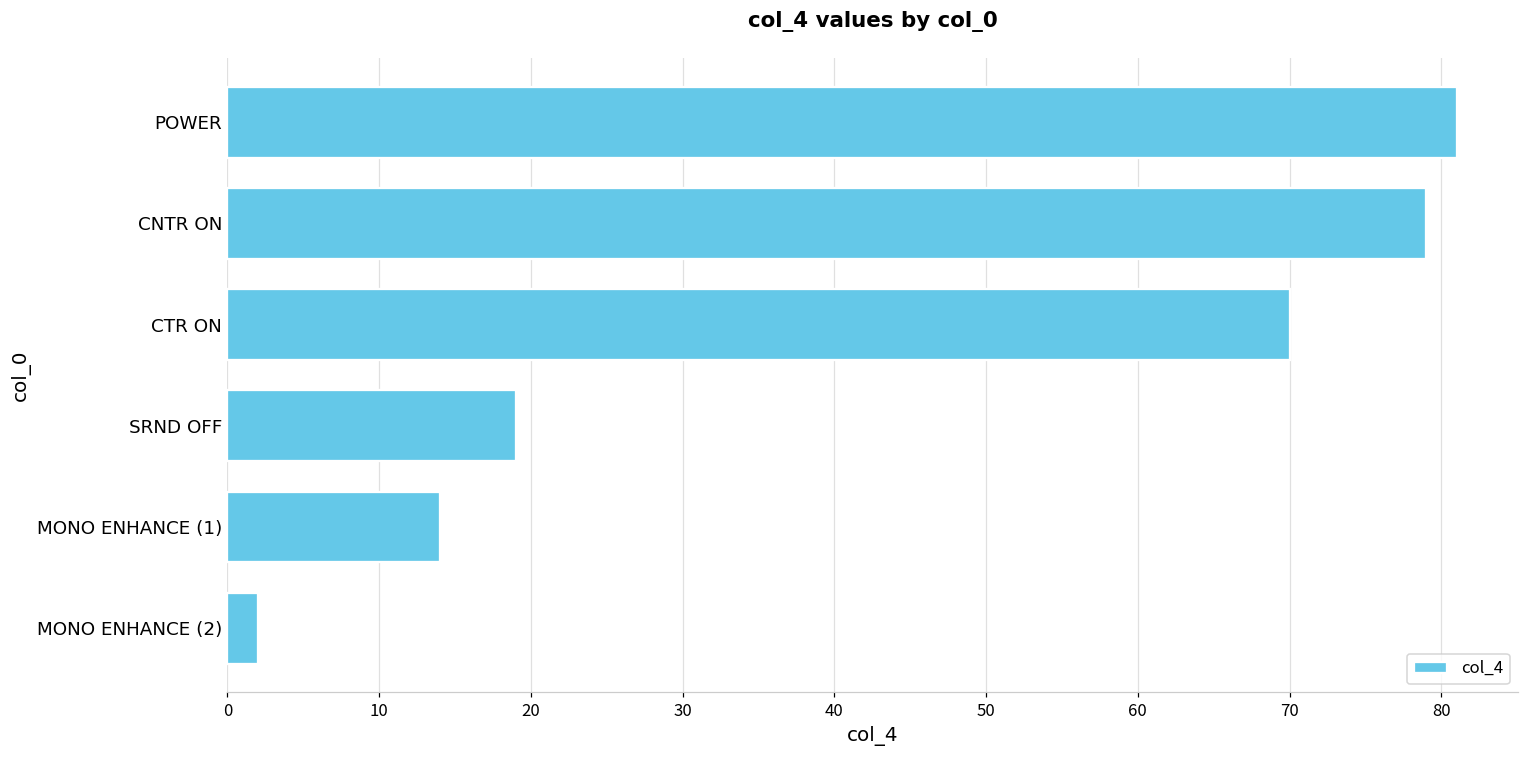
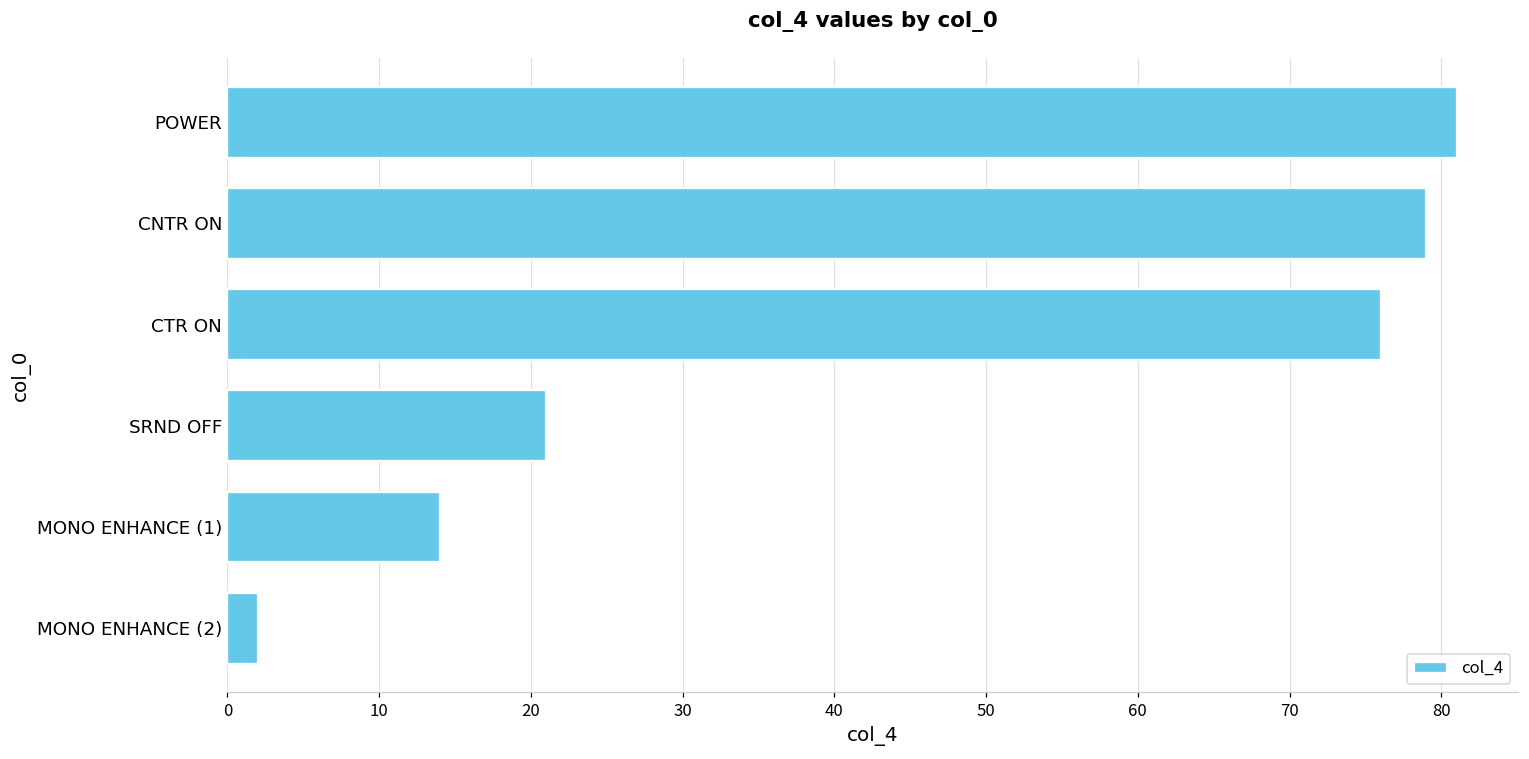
  {
    "POWER": 81,
    "CNTR ON": 79,
-   "CTR ON": 70,
-   "SRND OFF": 19,
+   "CTR ON": 76,
+   "SRND OFF": 21,
    "MONO ENHANCE (1)": 14,
    "MONO ENHANCE (2)": 2
  }
